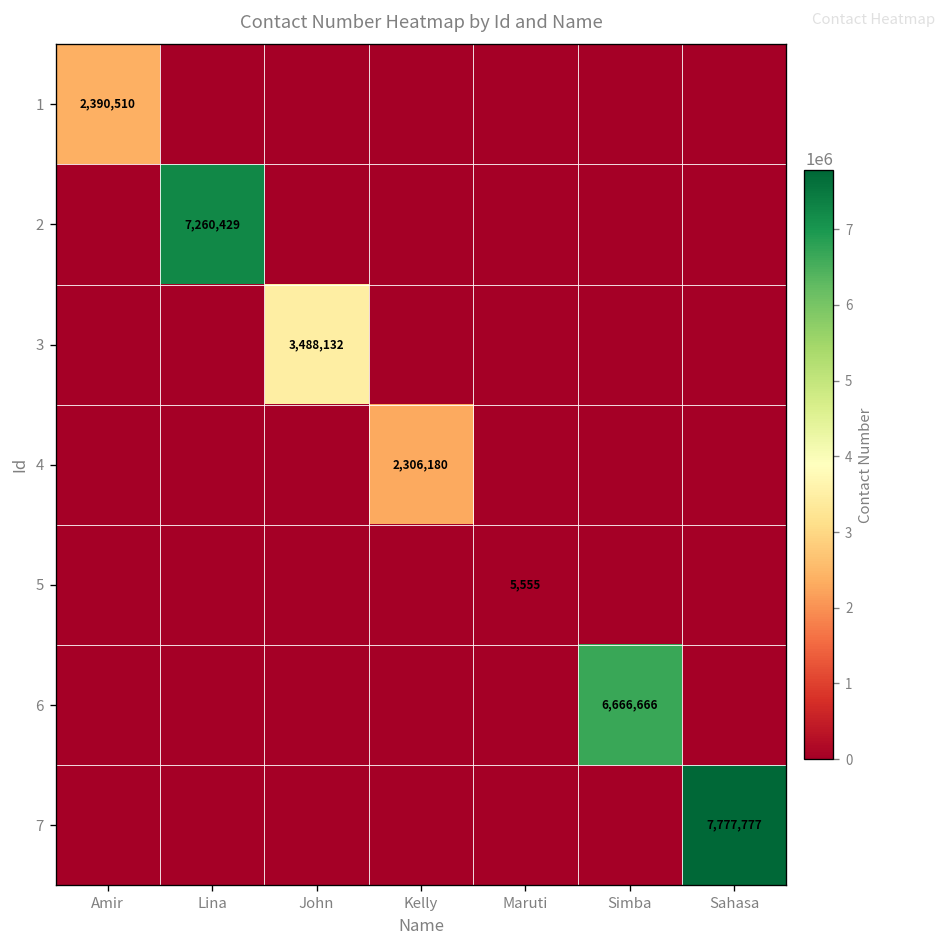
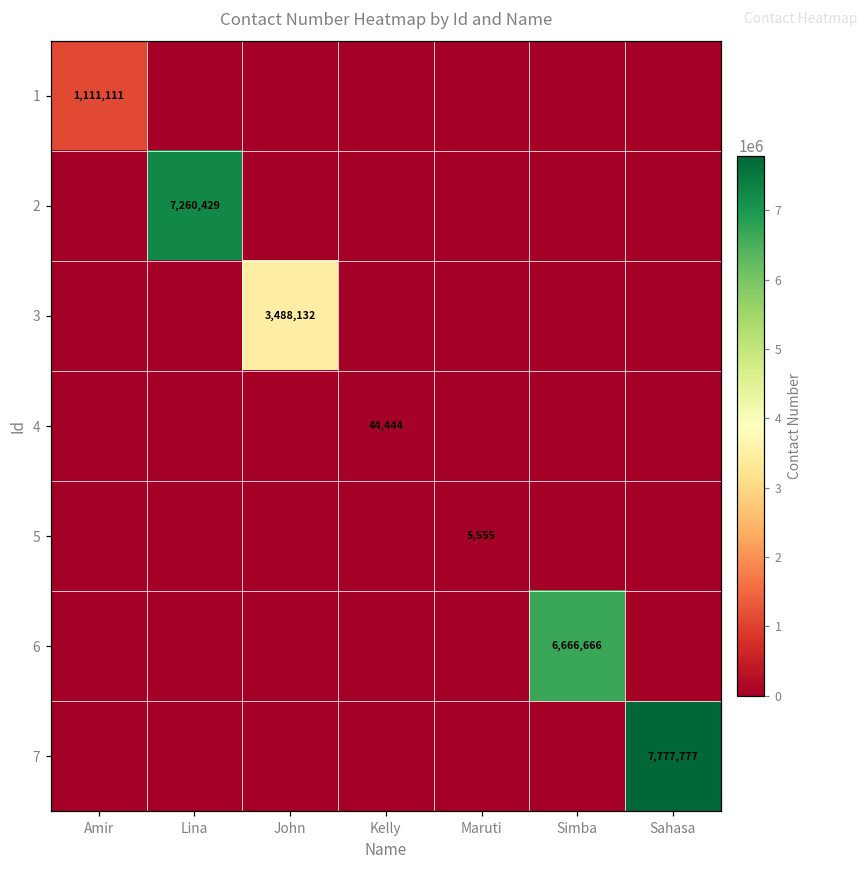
  {
    "1": {
-     "Amir": "2,390,510"
+     "Amir": "1,111,111"
    },
    "2": {
      "Lina": "7,260,429"
    },
    "3": {
      "John": "3,488,132"
    },
    "4": {
-     "Kelly": "2,306,180"
+     "Kelly": "44,444"
    },
    "5": {
      "Maruti": "5,555"
    },
    "6": {
      "Simba": "6,666,666"
    },
    "7": {
      "Sahasa": "7,777,777"
    }
  }
